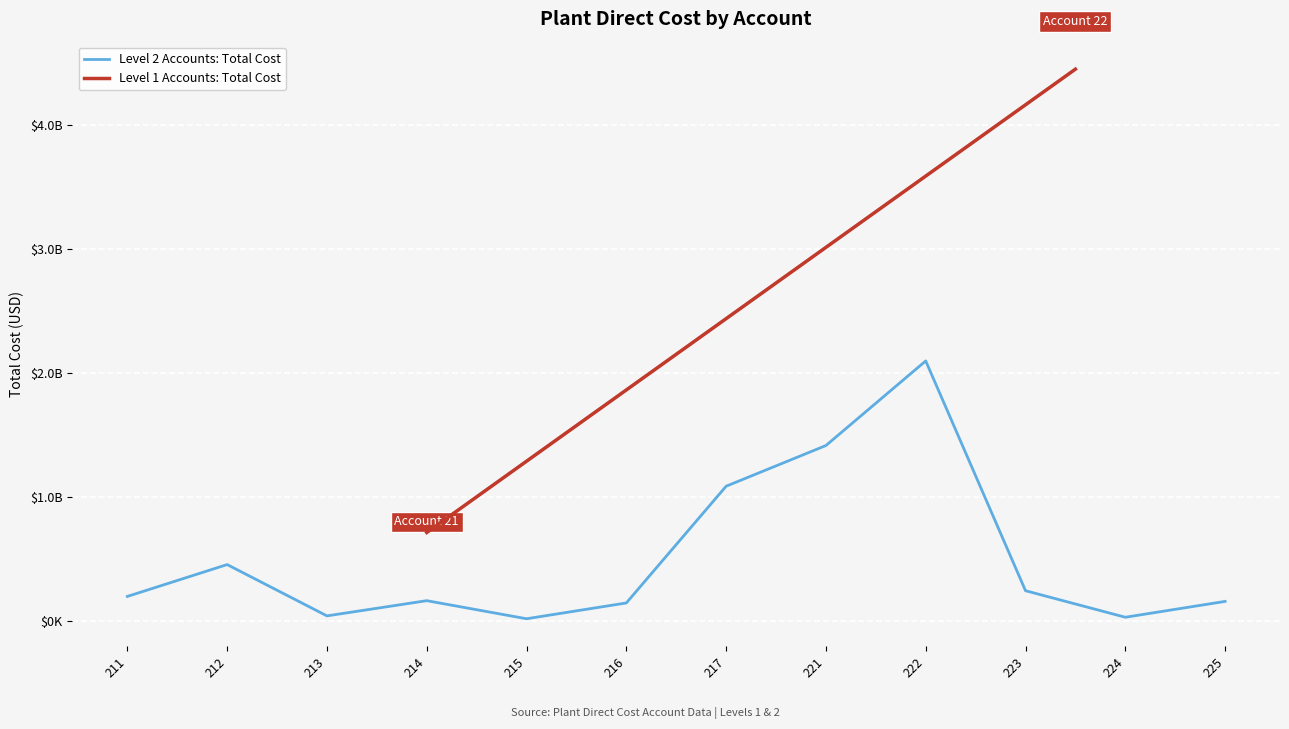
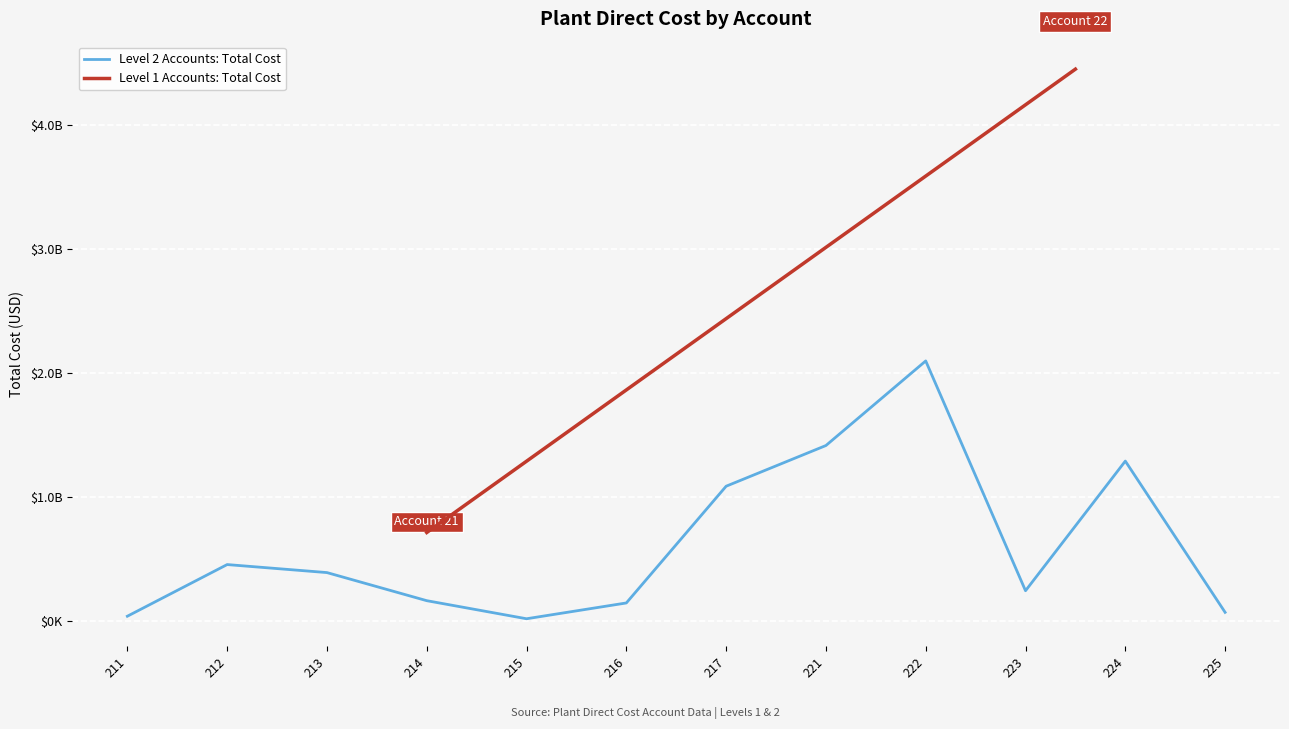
  {
    "Level 2 Accounts: Total Cost": {
-     "211": "$190000000",
+     "211": "$40000000",
      "212": "$450000000",
-     "213": "$40000000",
+     "213": "$390000000",
      "214": "$160000000",
      "215": "$10000000",
      "216": "$140000000",
      "217": "$1080000000",
      "221": "$1410000000",
      "222": "$2100000000",
      "223": "$240000000",
-     "224": "$30000000",
-     "225": "$150000000"
+     "224": "$1290000000",
+     "225": "$70000000"
    }
  }
